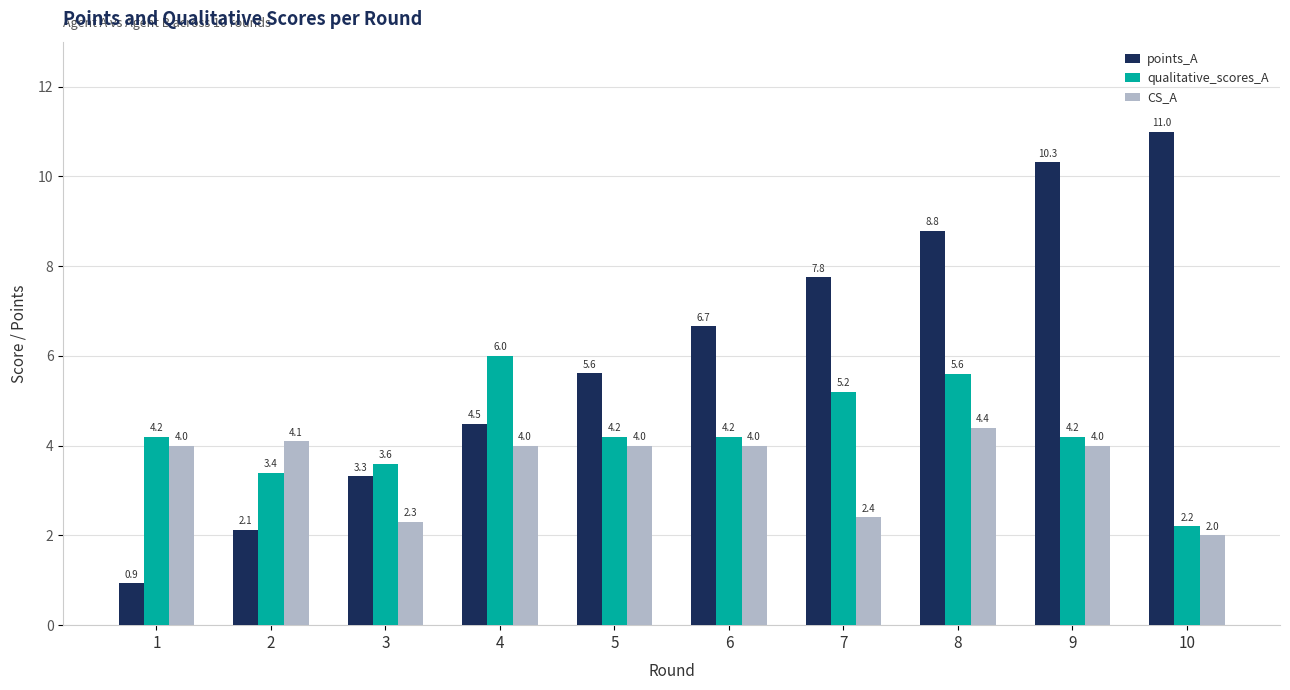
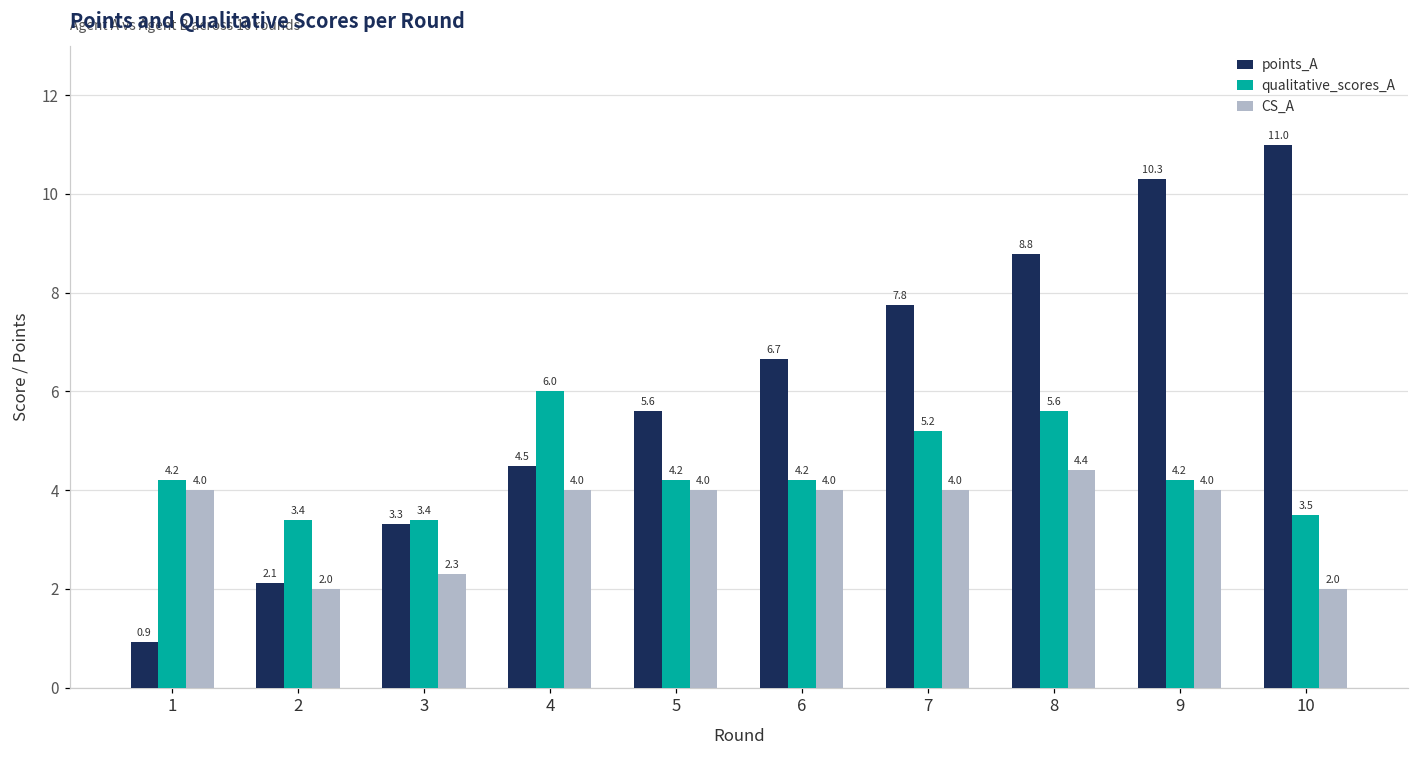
  {
    "points_A": {
      "1": 0.9,
      "2": 2.1,
      "3": 3.3,
      "4": 4.5,
      "5": 5.6,
      "6": 6.7,
      "7": 7.8,
      "8": 8.8,
      "9": 10.3,
      "10": 11.0
    },
    "qualitative_scores_A": {
      "1": 4.2,
      "2": 3.4,
-     "3": 3.6,
+     "3": 3.4,
      "4": 6.0,
      "5": 4.2,
      "6": 4.2,
      "7": 5.2,
      "8": 5.6,
      "9": 4.2,
-     "10": 2.2
+     "10": 3.5
    },
    "CS_A": {
      "1": 4.0,
-     "2": 4.1,
+     "2": 2.0,
      "3": 2.3,
      "4": 4.0,
      "5": 4.0,
      "6": 4.0,
-     "7": 2.4,
+     "7": 4.0,
      "8": 4.4,
      "9": 4.0,
      "10": 2.0
    }
  }
